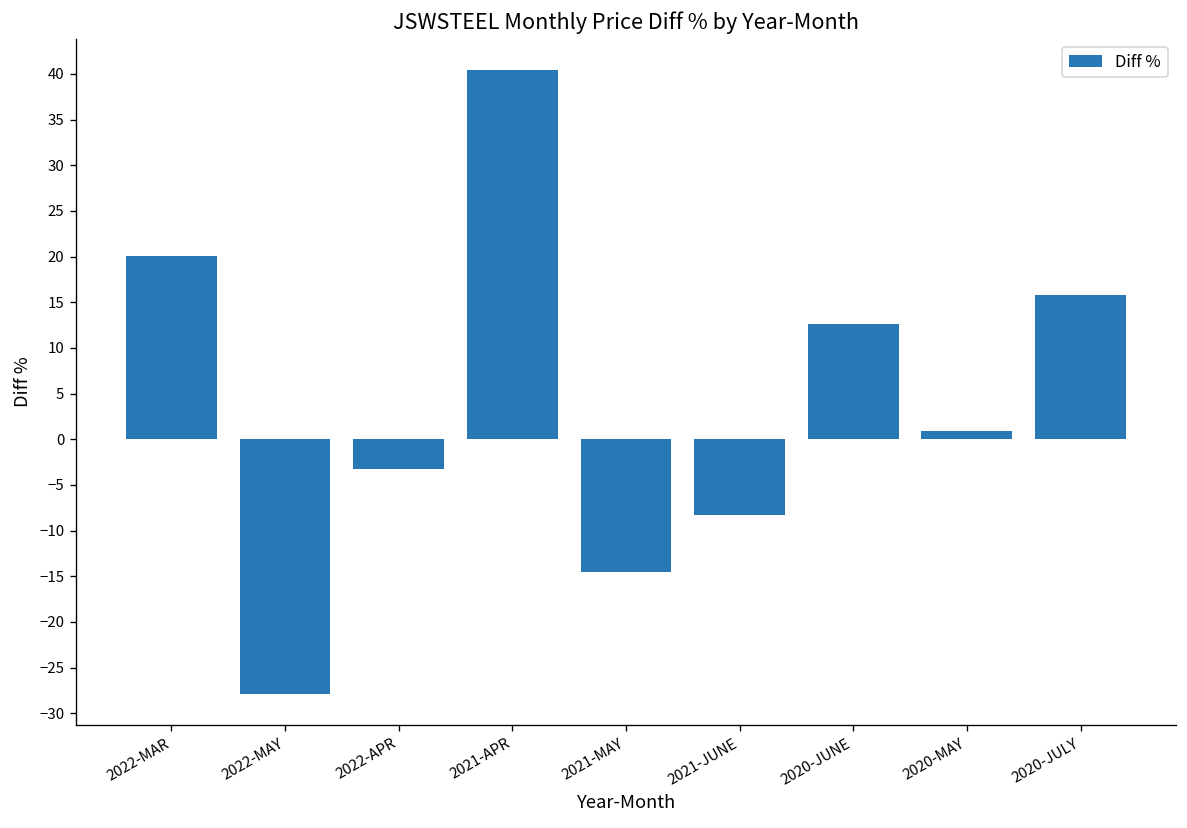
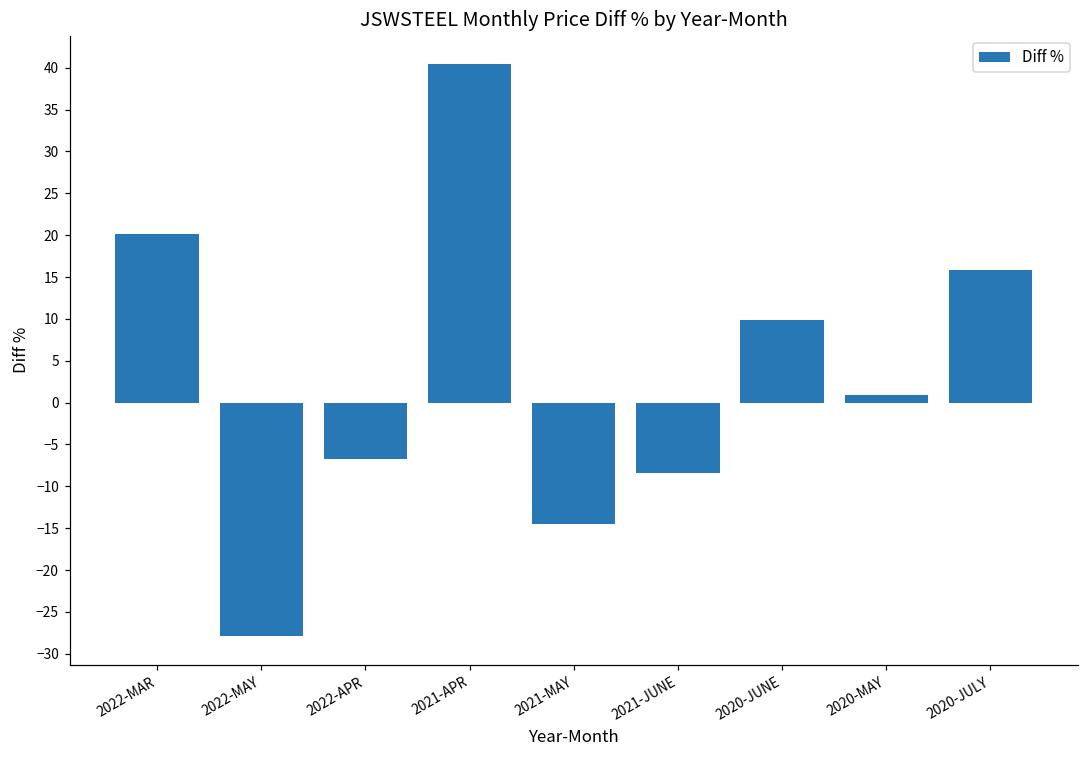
  {
    "2022-MAR": 20,
    "2022-MAY": -28,
-   "2022-APR": -3,
+   "2022-APR": -7,
    "2021-APR": 40,
    "2021-MAY": -15,
    "2021-JUNE": -8,
-   "2020-JUNE": 13,
+   "2020-JUNE": 10,
    "2020-MAY": 1,
    "2020-JULY": 16
  }
